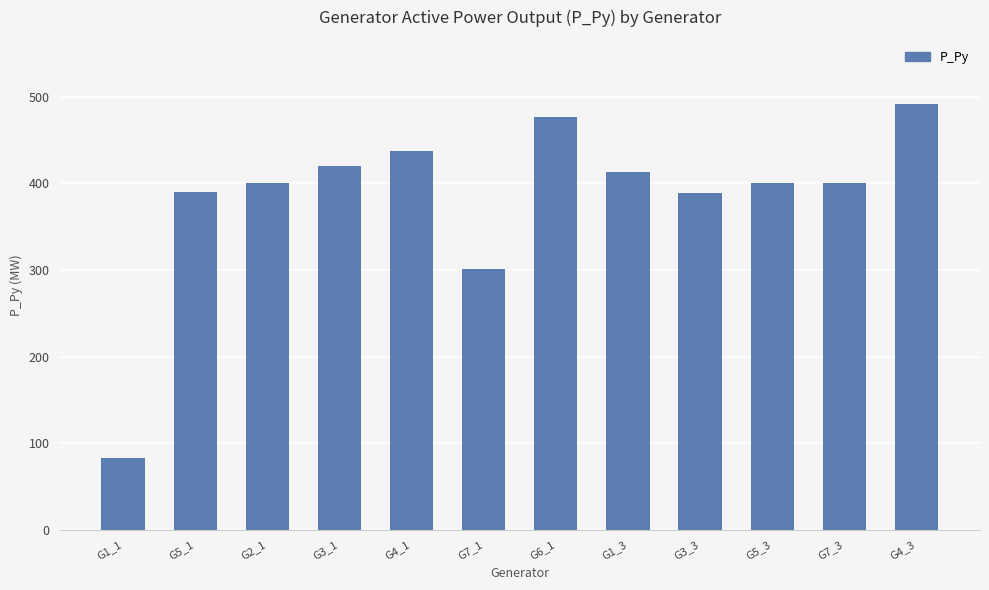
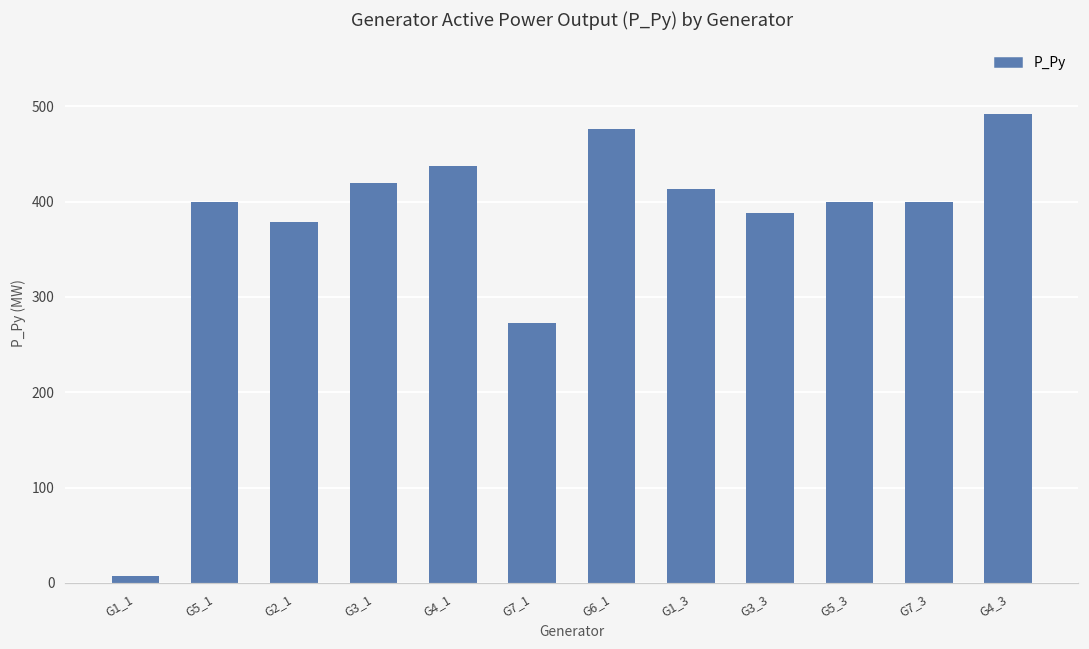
  {
-   "G1_1": 80,
-   "G5_1": 390,
-   "G2_1": 400,
+   "G1_1": 10,
+   "G5_1": 400,
+   "G2_1": 380,
    "G3_1": 420,
    "G4_1": 440,
-   "G7_1": 300,
+   "G7_1": 270,
    "G6_1": 480,
    "G1_3": 410,
    "G3_3": 390,
    "G5_3": 400,
    "G7_3": 400,
    "G4_3": 490
  }
